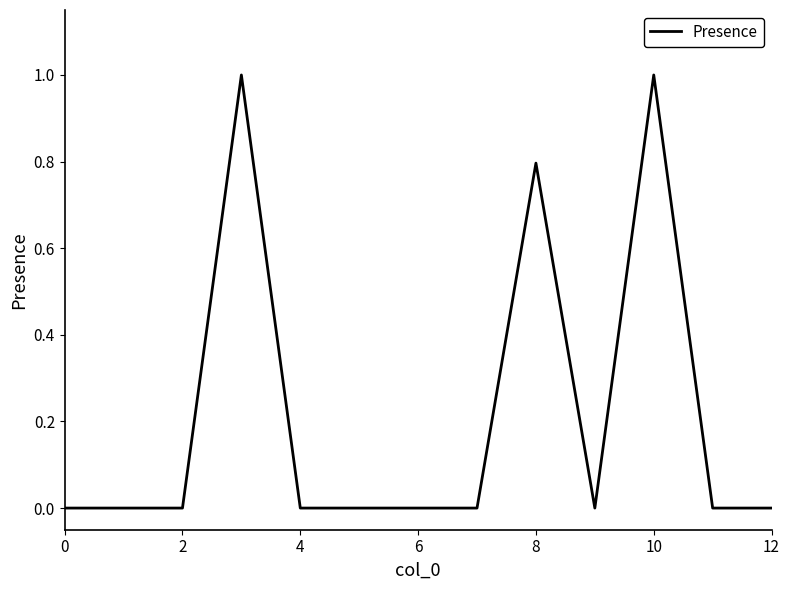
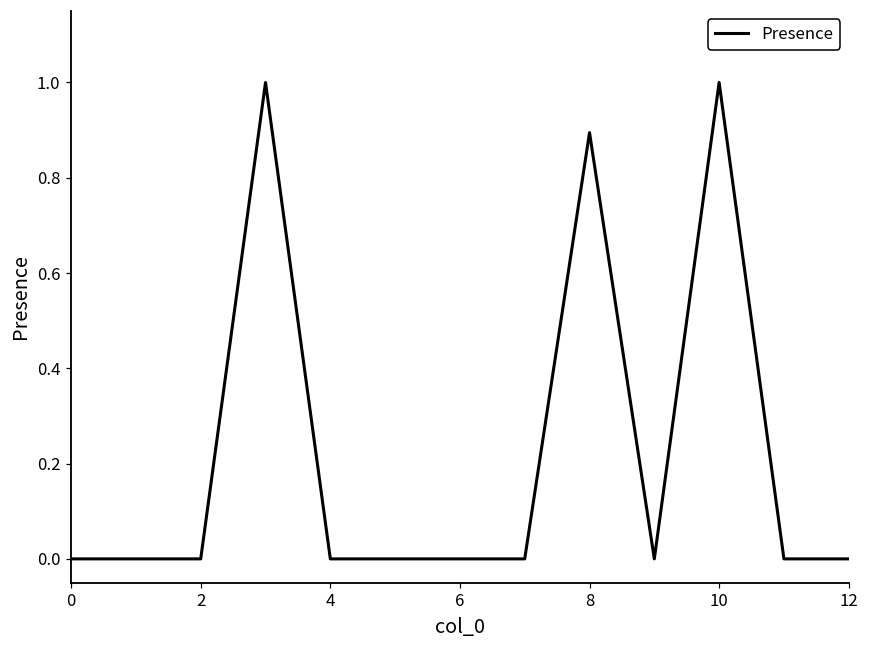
  {
    "0": 0.00,
    "2": 0.00,
    "4": 0.00,
    "6": 0.00,
-   "8": 0.80,
+   "8": 0.89,
    "10": 1.00,
    "12": 0.00
  }
